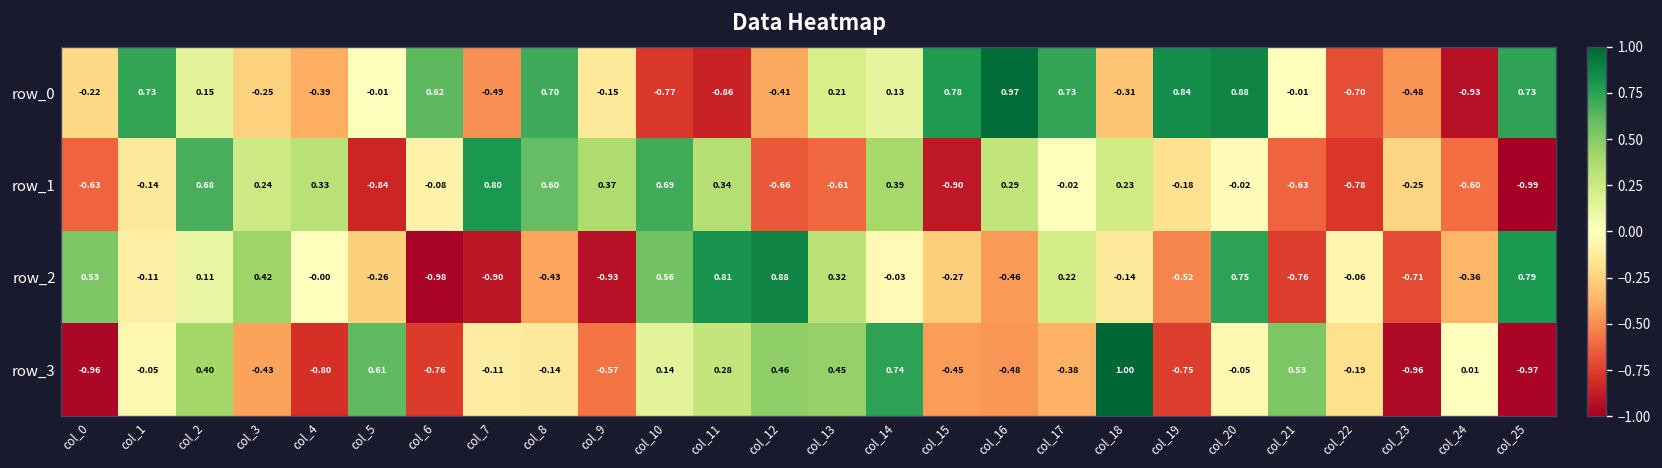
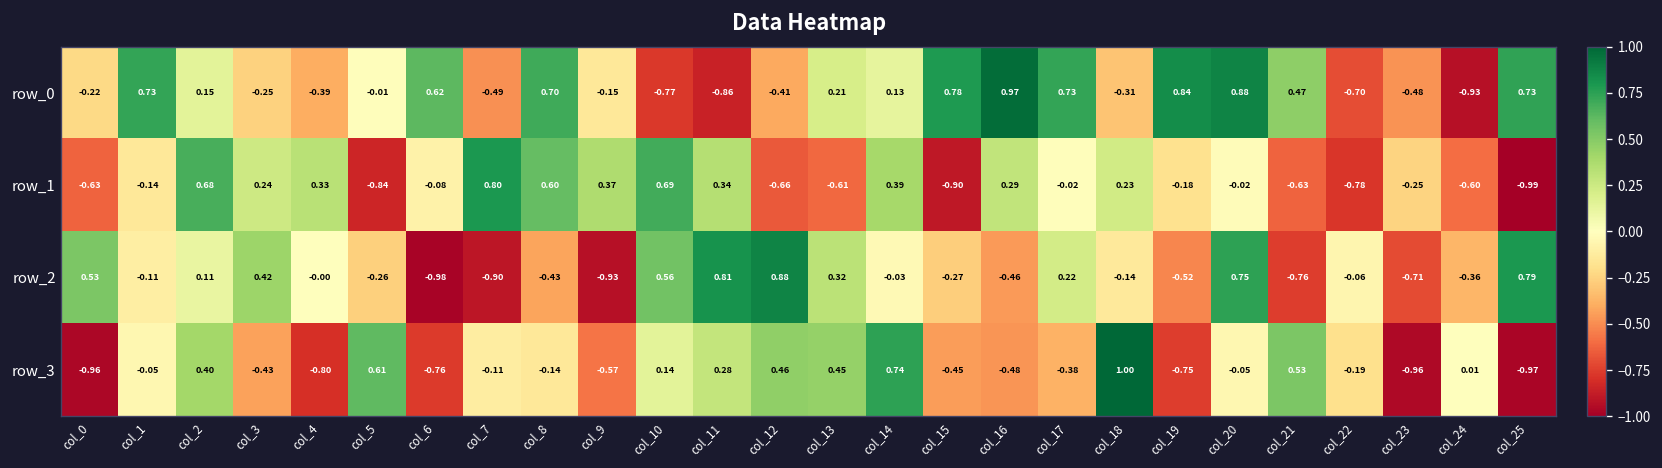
  {
    "row_0": {
      "col_0": -0.22,
      "col_1": 0.73,
      "col_2": 0.15,
      "col_3": -0.25,
      "col_4": -0.39,
      "col_5": -0.01,
      "col_6": 0.62,
      "col_7": -0.49,
      "col_8": 0.70,
      "col_9": -0.15,
      "col_10": -0.77,
      "col_11": -0.86,
      "col_12": -0.41,
      "col_13": 0.21,
      "col_14": 0.13,
      "col_15": 0.78,
      "col_16": 0.97,
      "col_17": 0.73,
      "col_18": -0.31,
      "col_19": 0.84,
      "col_20": 0.88,
-     "col_21": -0.01,
+     "col_21": 0.47,
      "col_22": -0.70,
      "col_23": -0.48,
      "col_24": -0.93,
      "col_25": 0.73
    },
    "row_1": {
      "col_0": -0.63,
      "col_1": -0.14,
      "col_2": 0.68,
      "col_3": 0.24,
      "col_4": 0.33,
      "col_5": -0.84,
      "col_6": -0.08,
      "col_7": 0.80,
      "col_8": 0.60,
      "col_9": 0.37,
      "col_10": 0.69,
      "col_11": 0.34,
      "col_12": -0.66,
      "col_13": -0.61,
      "col_14": 0.39,
      "col_15": -0.90,
      "col_16": 0.29,
      "col_17": -0.02,
      "col_18": 0.23,
      "col_19": -0.18,
      "col_20": -0.02,
      "col_21": -0.63,
      "col_22": -0.78,
      "col_23": -0.25,
      "col_24": -0.60,
      "col_25": -0.99
    },
    "row_2": {
      "col_0": 0.53,
      "col_1": -0.11,
      "col_2": 0.11,
      "col_3": 0.42,
      "col_4": -0.00,
      "col_5": -0.26,
      "col_6": -0.98,
      "col_7": -0.90,
      "col_8": -0.43,
      "col_9": -0.93,
      "col_10": 0.56,
      "col_11": 0.81,
      "col_12": 0.88,
      "col_13": 0.32,
      "col_14": -0.03,
      "col_15": -0.27,
      "col_16": -0.46,
      "col_17": 0.22,
      "col_18": -0.14,
      "col_19": -0.52,
      "col_20": 0.75,
      "col_21": -0.76,
      "col_22": -0.06,
      "col_23": -0.71,
      "col_24": -0.36,
      "col_25": 0.79
    },
    "row_3": {
      "col_0": -0.96,
      "col_1": -0.05,
      "col_2": 0.40,
      "col_3": -0.43,
      "col_4": -0.80,
      "col_5": 0.61,
      "col_6": -0.76,
      "col_7": -0.11,
      "col_8": -0.14,
      "col_9": -0.57,
      "col_10": 0.14,
      "col_11": 0.28,
      "col_12": 0.46,
      "col_13": 0.45,
      "col_14": 0.74,
      "col_15": -0.45,
      "col_16": -0.48,
      "col_17": -0.38,
      "col_18": 1.00,
      "col_19": -0.75,
      "col_20": -0.05,
      "col_21": 0.53,
      "col_22": -0.19,
      "col_23": -0.96,
      "col_24": 0.01,
      "col_25": -0.97
    }
  }
